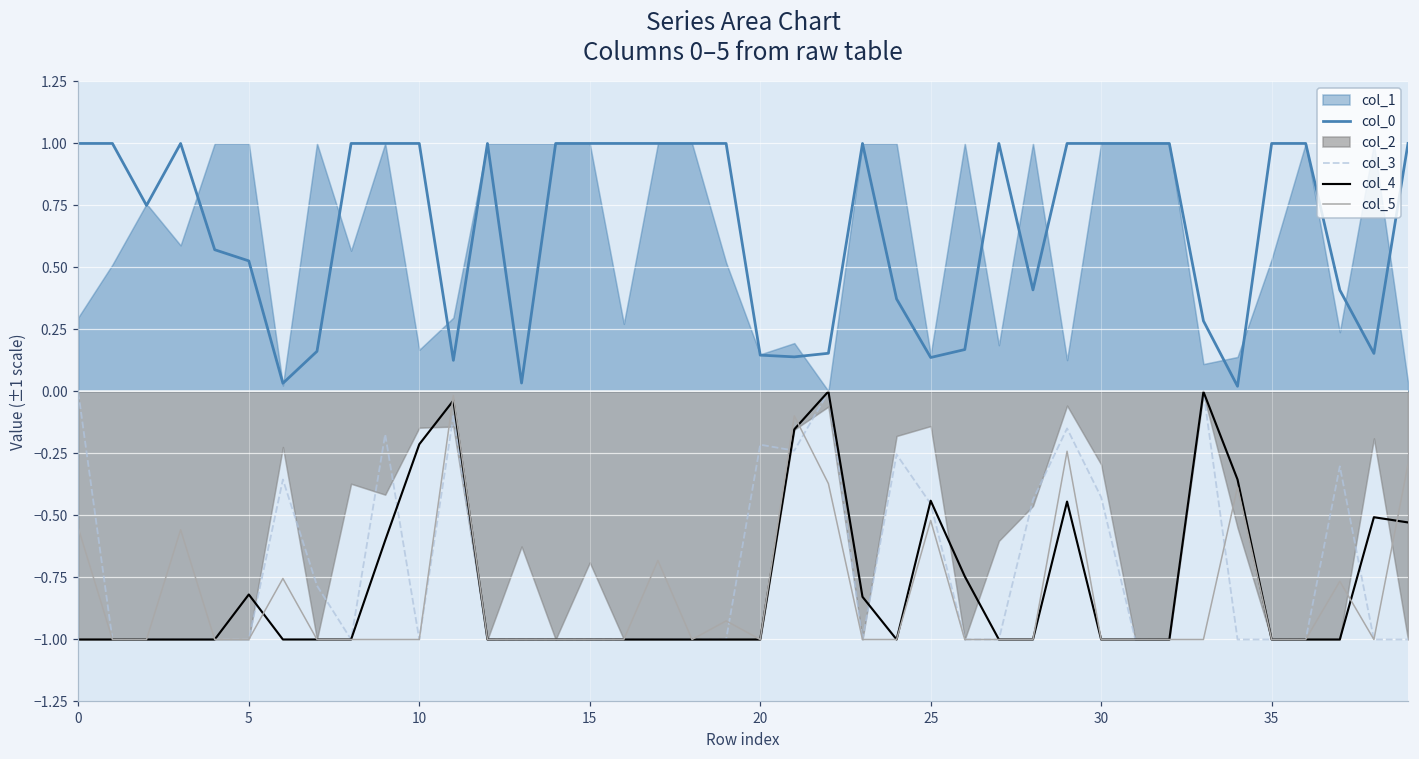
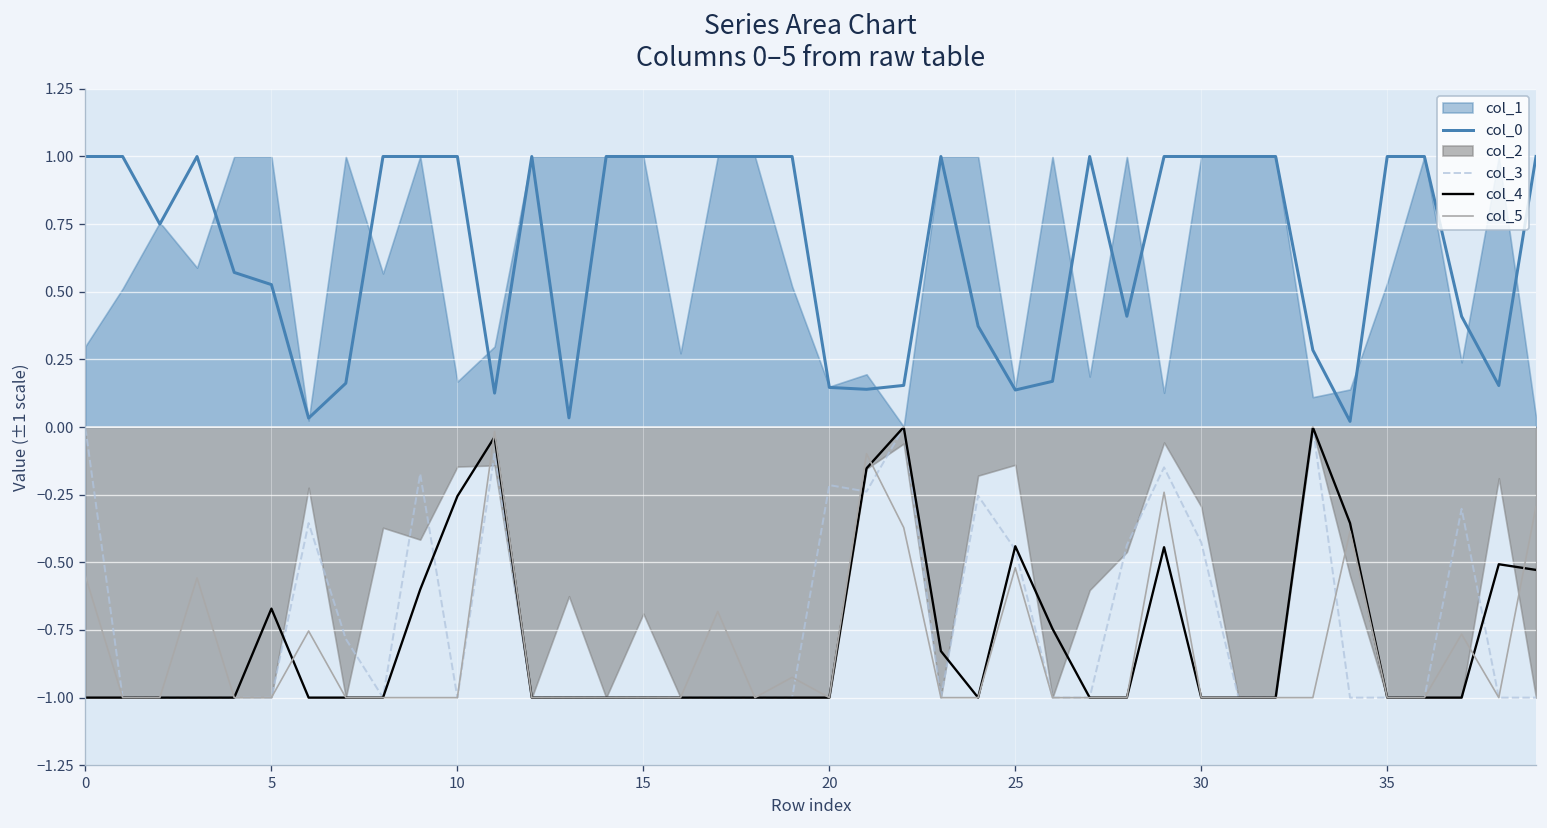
  {
    "col_4": {
      "0": -1.00,
-     "5": -0.82,
-     "10": -0.21,
+     "5": -0.67,
+     "10": -0.26,
      "25": -0.44
    }
  }
